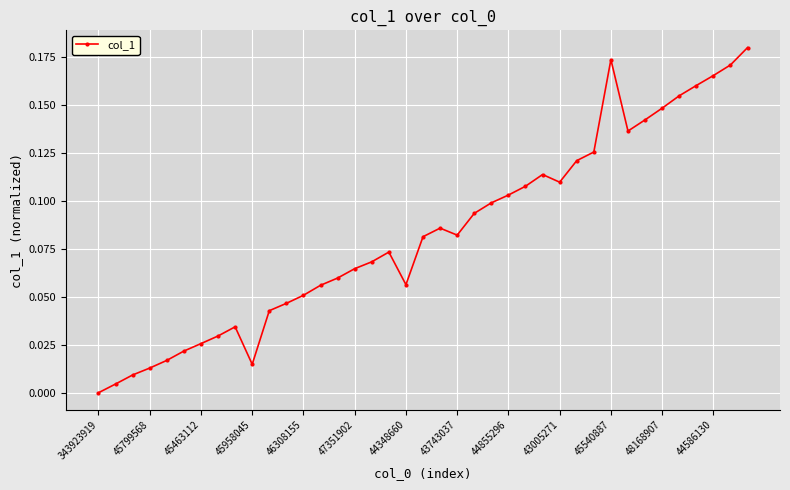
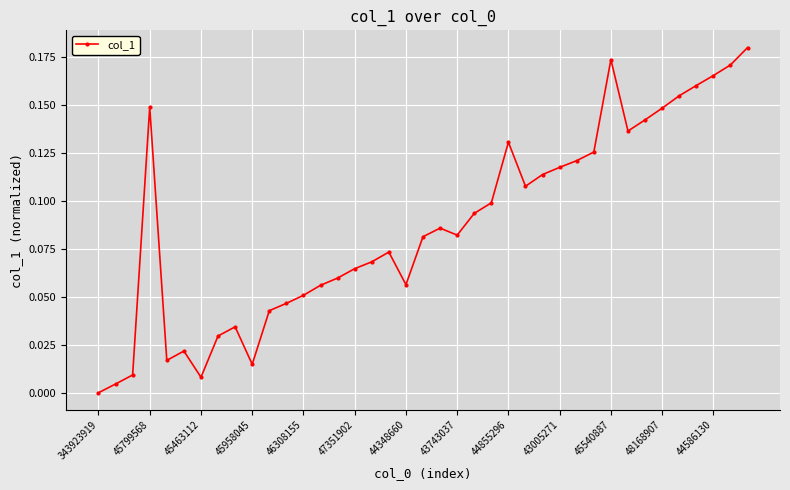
  {
    "343923919": 0.000,
-   "45799568": 0.013,
-   "45463112": 0.026,
+   "45799568": 0.149,
+   "45463112": 0.008,
    "45958045": 0.015,
    "46308155": 0.051,
    "47351902": 0.065,
    "44348660": 0.056,
    "43743037": 0.082,
-   "44855296": 0.103,
-   "43005271": 0.110,
+   "44855296": 0.131,
+   "43005271": 0.118,
    "45540887": 0.174,
    "48168907": 0.148,
    "44586130": 0.165
  }
